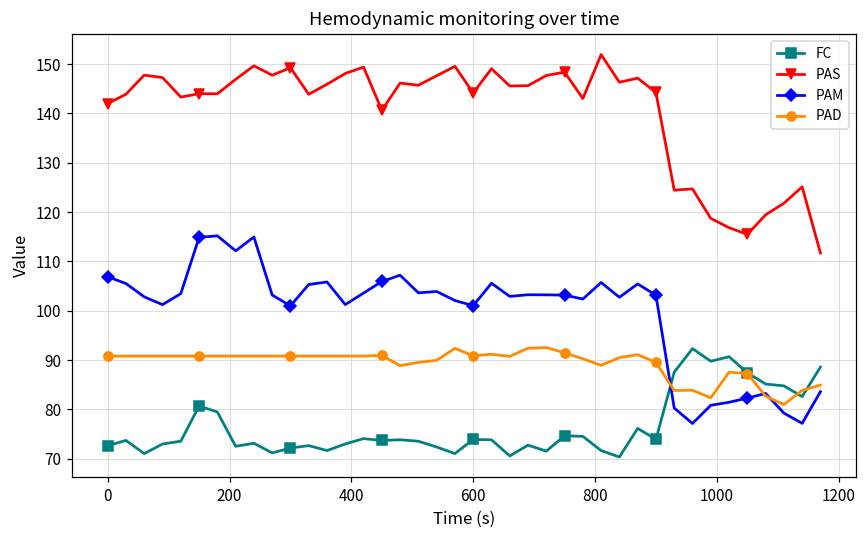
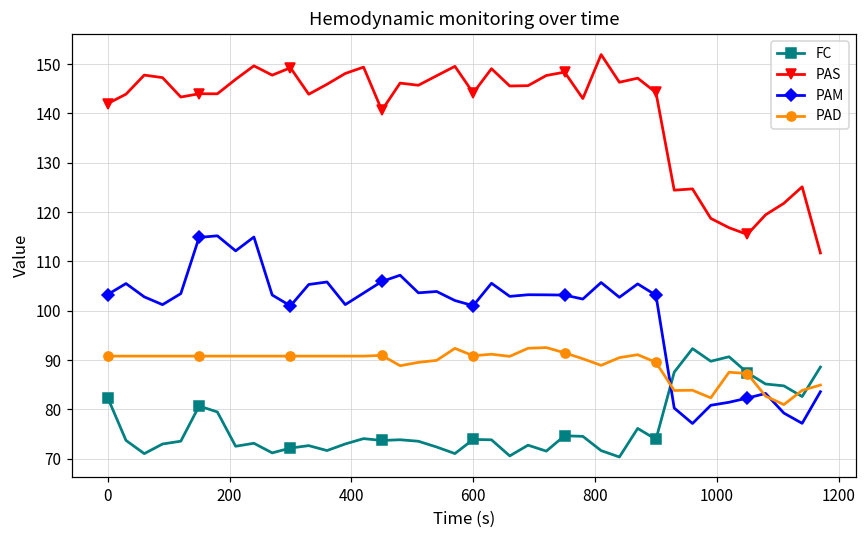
  {
    "FC": {
-     "0": 73,
+     "0": 82,
      "600": 74
    },
    "PAS": {
      "0": 142,
      "600": 144
    },
    "PAM": {
-     "0": 107,
+     "0": 103,
      "600": 101
    },
    "PAD": {
      "0": 91,
      "600": 91
    }
  }
